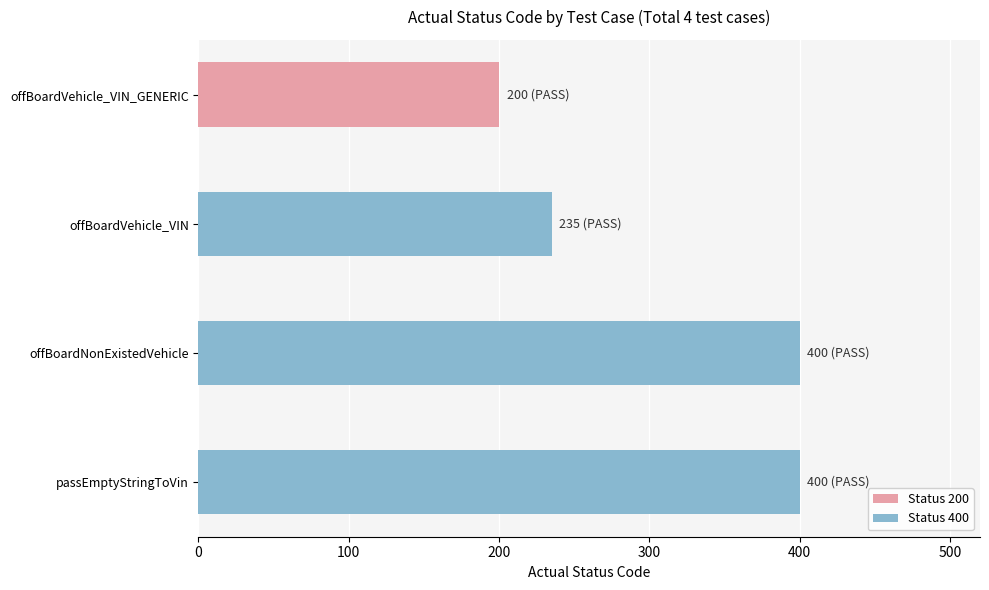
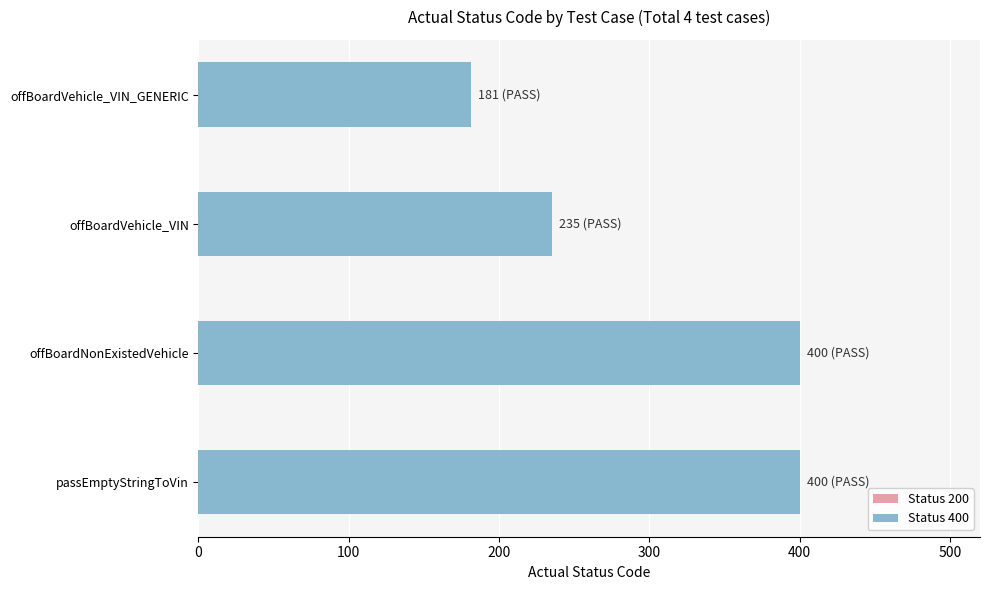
  {
-   "offBoardVehicle_VIN_GENERIC": 200,
+   "offBoardVehicle_VIN_GENERIC": 181,
    "offBoardVehicle_VIN": 235,
    "offBoardNonExistedVehicle": 400
  }
